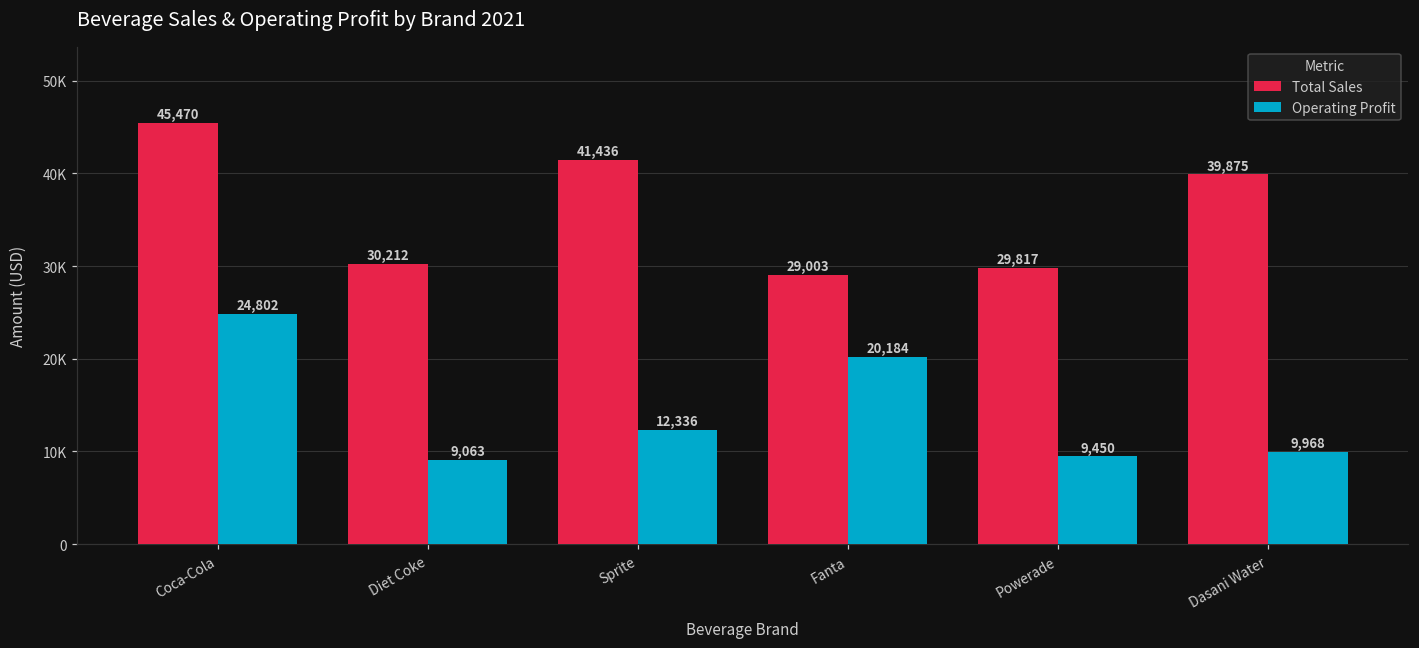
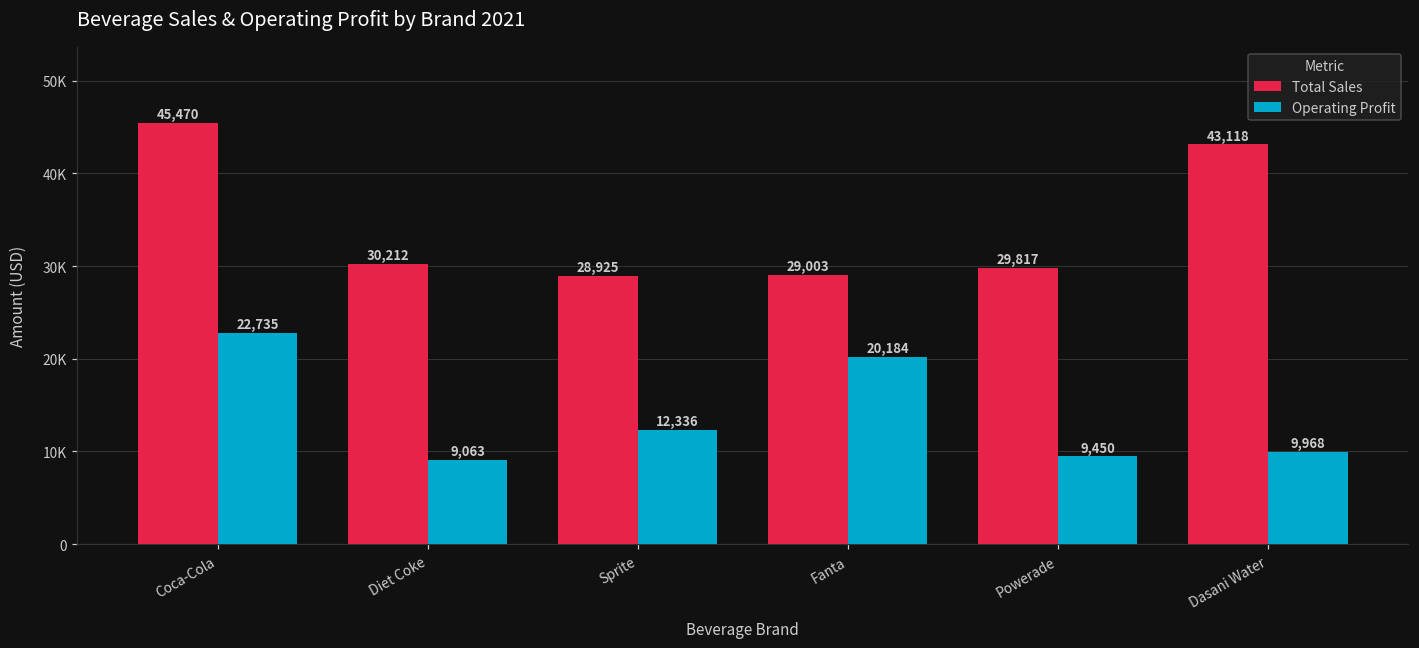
  {
    "Total Sales": {
      "Coca-Cola": "45,470",
      "Diet Coke": "30,212",
-     "Sprite": "41,436",
+     "Sprite": "28,925",
      "Fanta": "29,003",
      "Powerade": "29,817",
-     "Dasani Water": "39,875"
+     "Dasani Water": "43,118"
    },
    "Operating Profit": {
-     "Coca-Cola": "24,802",
+     "Coca-Cola": "22,735",
      "Sprite": "12,336",
      "Fanta": "20,184",
      "Powerade": "9,450"
    }
  }
